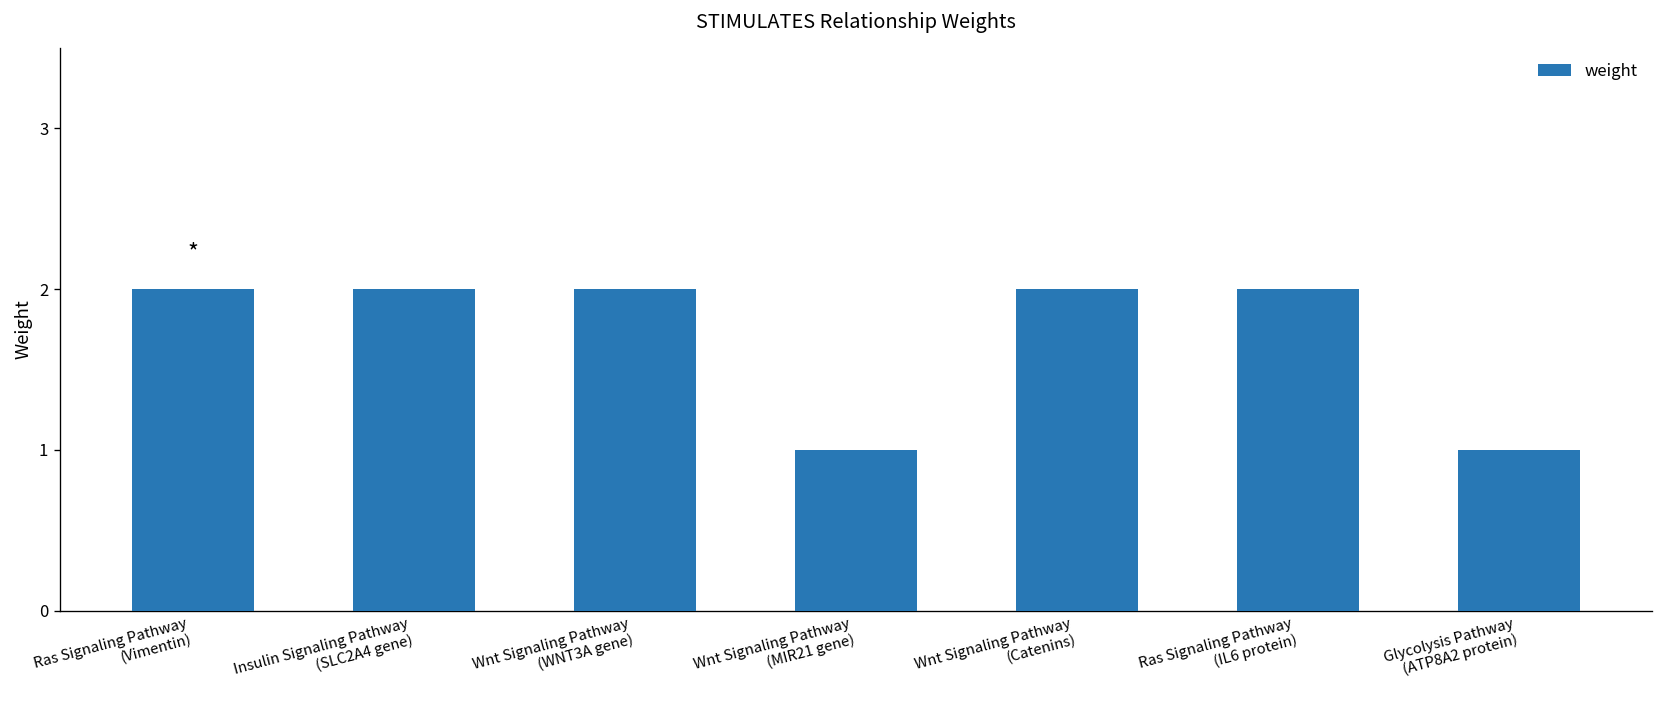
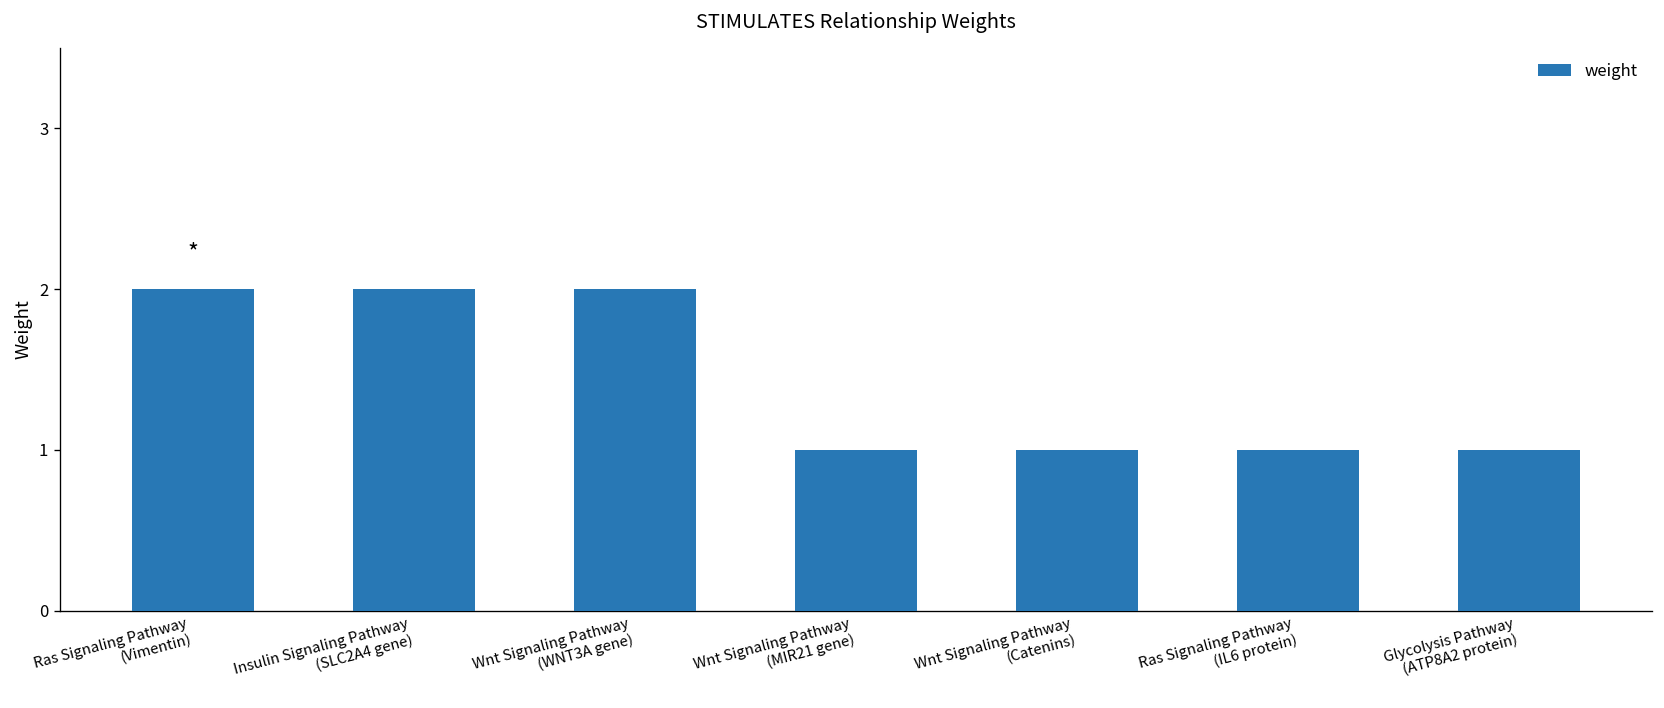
  {
    "Ras Signaling Pathway (Vimentin)": 2,
    "Insulin Signaling Pathway (SLC2A4 gene)": 2,
    "Wnt Signaling Pathway (WNT3A gene)": 2,
    "Wnt Signaling Pathway (MIR21 gene)": 1,
-   "Wnt Signaling Pathway (Catenins)": 2,
-   "Ras Signaling Pathway (IL6 protein)": 2,
+   "Wnt Signaling Pathway (Catenins)": 1,
+   "Ras Signaling Pathway (IL6 protein)": 1,
    "Glycolysis Pathway (ATP8A2 protein)": 1
  }
